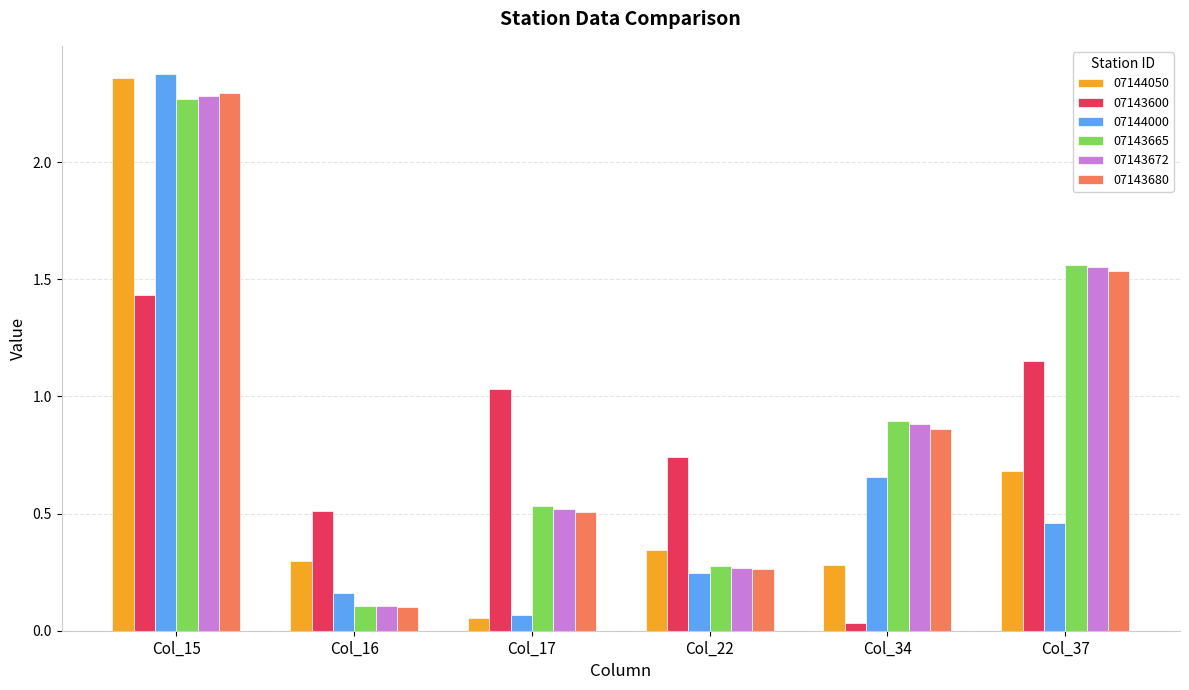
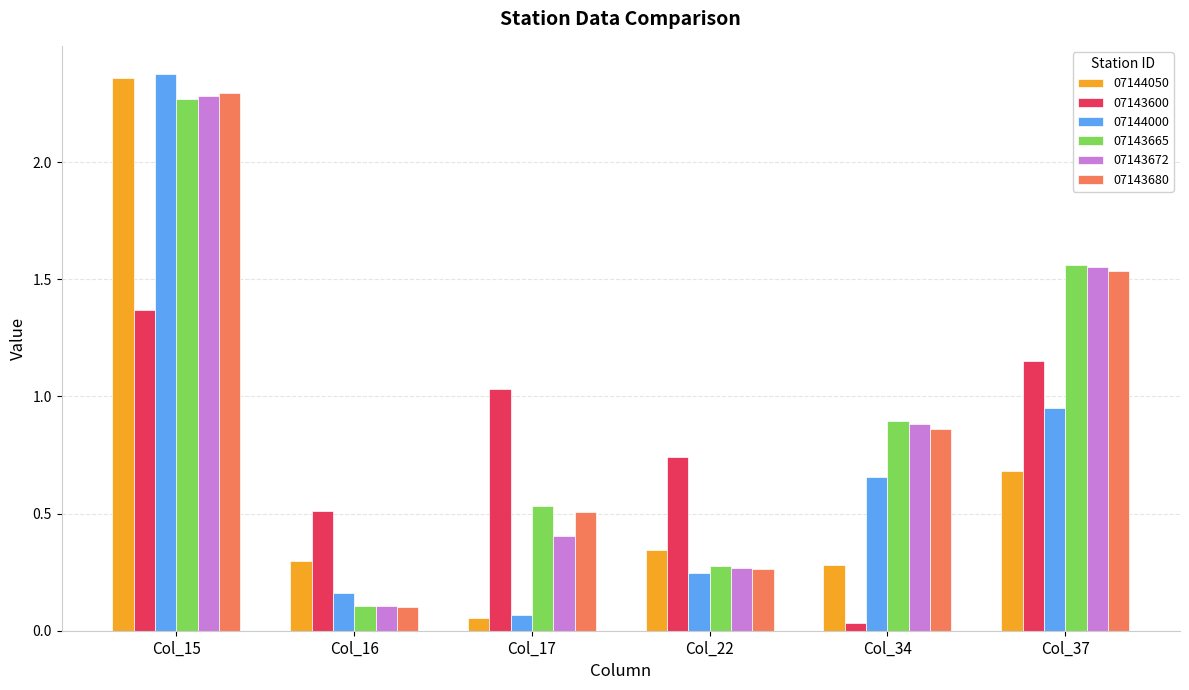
  {
    "07144050": {
      "Col_15": 2.36,
      "Col_16": 0.30,
      "Col_17": 0.05,
      "Col_22": 0.35,
      "Col_34": 0.28,
      "Col_37": 0.68
    },
    "07143600": {
-     "Col_15": 1.43,
+     "Col_15": 1.37,
      "Col_16": 0.51,
      "Col_17": 1.03,
      "Col_22": 0.74,
      "Col_34": 0.03,
      "Col_37": 1.15
    },
    "07144000": {
      "Col_15": 2.38,
      "Col_16": 0.16,
      "Col_17": 0.07,
      "Col_22": 0.24,
      "Col_34": 0.66,
-     "Col_37": 0.46
+     "Col_37": 0.95
    },
    "07143665": {
      "Col_15": 2.27,
      "Col_16": 0.11,
      "Col_17": 0.53,
      "Col_22": 0.28,
      "Col_34": 0.90,
      "Col_37": 1.56
    },
    "07143672": {
      "Col_15": 2.28,
      "Col_16": 0.10,
-     "Col_17": 0.52,
+     "Col_17": 0.40,
      "Col_22": 0.27,
      "Col_34": 0.88,
      "Col_37": 1.55
    },
    "07143680": {
      "Col_15": 2.30,
      "Col_16": 0.10,
      "Col_17": 0.51,
      "Col_22": 0.26,
      "Col_34": 0.86,
      "Col_37": 1.54
    }
  }
